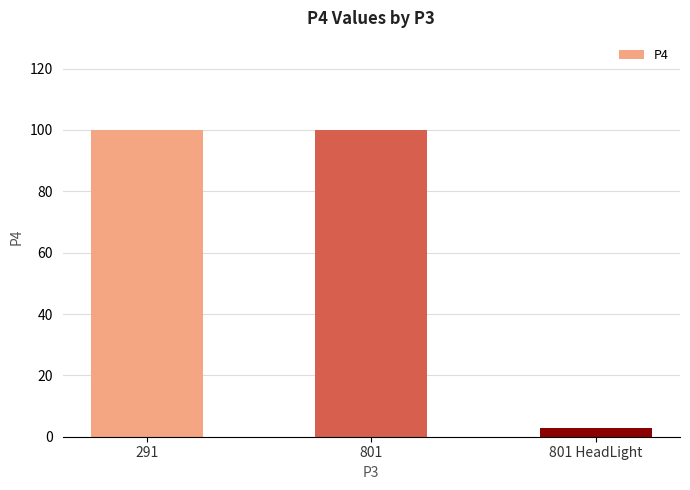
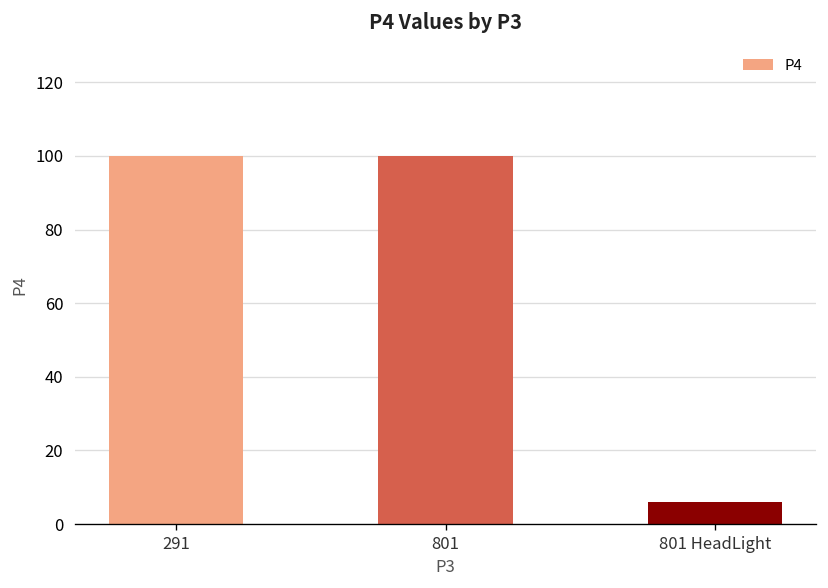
  {
    "291": 100,
    "801": 100,
-   "801 HeadLight": 3
+   "801 HeadLight": 6
  }
